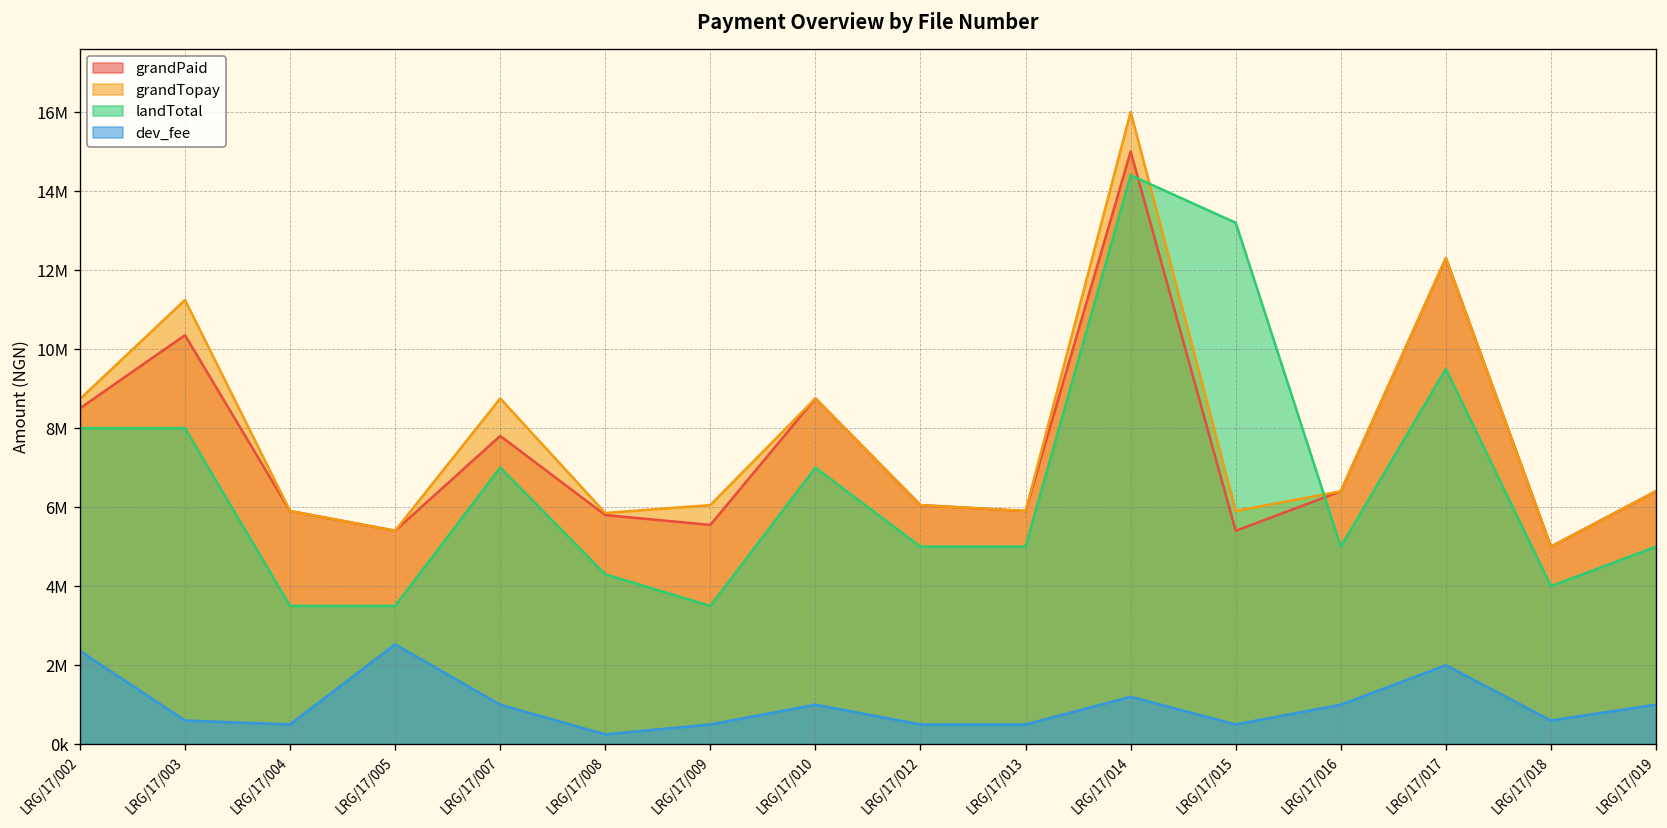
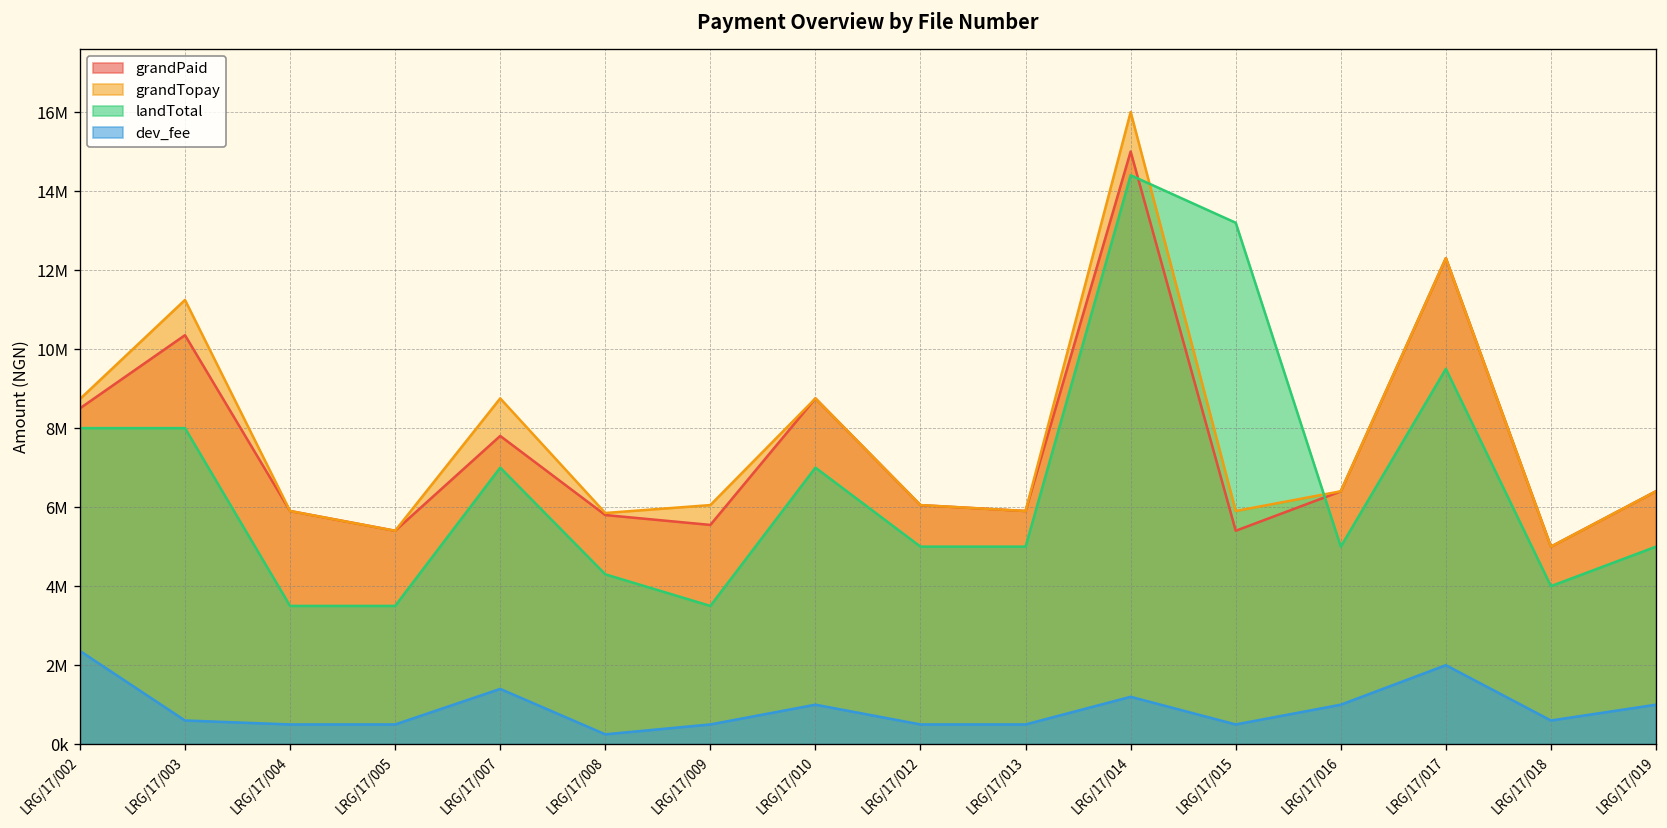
  {
    "grandPaid": {
      "LRG/17/002": 8500000,
      "LRG/17/003": 10400000,
      "LRG/17/007": 7800000,
      "LRG/17/009": 5600000,
      "LRG/17/014": 15000000,
      "LRG/17/015": 5400000
    },
    "grandTopay": {
      "LRG/17/002": 8700000,
      "LRG/17/003": 11200000,
      "LRG/17/007": 8800000,
      "LRG/17/009": 6100000,
      "LRG/17/014": 16000000,
      "LRG/17/015": 5900000
    },
    "landTotal": {
      "LRG/17/002": 8000000,
      "LRG/17/003": 8000000,
      "LRG/17/004": 3500000,
      "LRG/17/005": 3500000,
      "LRG/17/007": 7000000,
      "LRG/17/008": 4300000,
      "LRG/17/009": 3500000,
      "LRG/17/010": 7000000,
      "LRG/17/012": 5000000,
      "LRG/17/013": 5000000,
      "LRG/17/014": 14400000,
      "LRG/17/015": 13200000,
      "LRG/17/016": 5000000,
      "LRG/17/017": 9500000,
      "LRG/17/018": 4000000,
      "LRG/17/019": 5000000
    },
    "dev_fee": {
      "LRG/17/002": 2400000,
      "LRG/17/003": 600000,
      "LRG/17/004": 500000,
-     "LRG/17/005": 2500000,
-     "LRG/17/007": 1000000,
+     "LRG/17/005": 500000,
+     "LRG/17/007": 1400000,
      "LRG/17/008": 300000,
      "LRG/17/009": 500000,
      "LRG/17/010": 1000000,
      "LRG/17/012": 500000,
      "LRG/17/013": 500000,
      "LRG/17/014": 1200000,
      "LRG/17/015": 500000,
      "LRG/17/016": 1000000,
      "LRG/17/017": 2000000,
      "LRG/17/018": 600000,
      "LRG/17/019": 1000000
    }
  }
